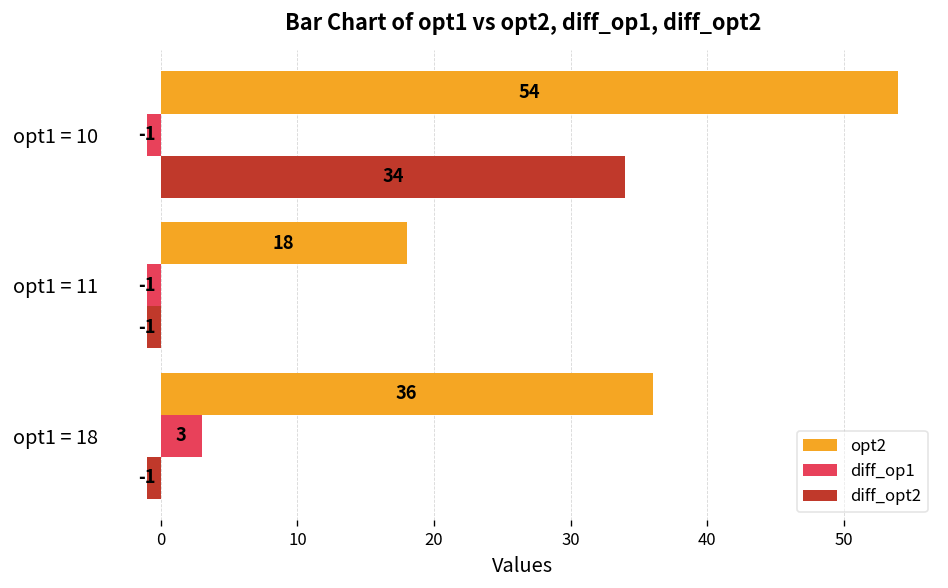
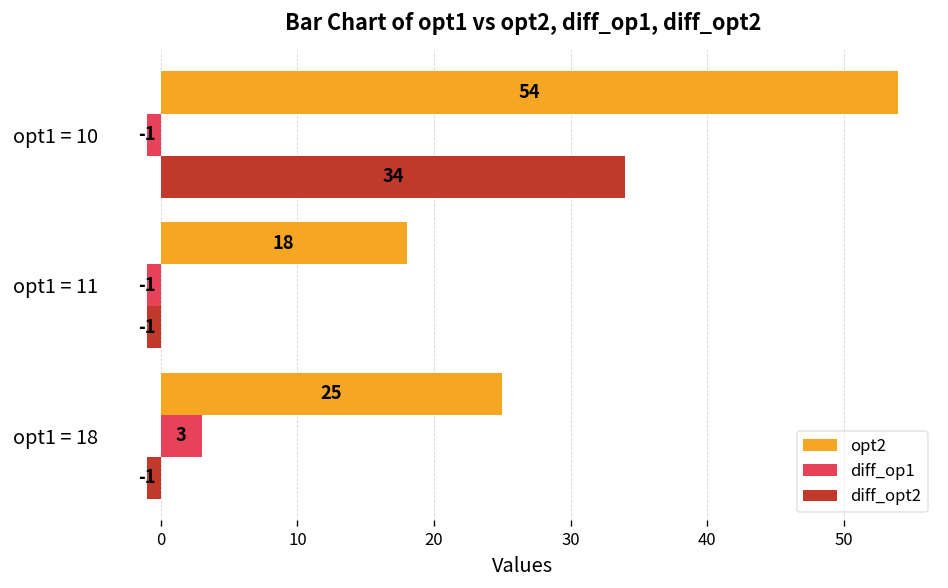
  {
    "opt2": {
      "opt1 = 10": 54,
      "opt1 = 11": 18,
-     "opt1 = 18": 36
+     "opt1 = 18": 25
    },
    "diff_op1": {
      "opt1 = 10": -1,
      "opt1 = 11": -1,
      "opt1 = 18": 3
    },
    "diff_opt2": {
      "opt1 = 10": 34,
      "opt1 = 11": -1,
      "opt1 = 18": -1
    }
  }
